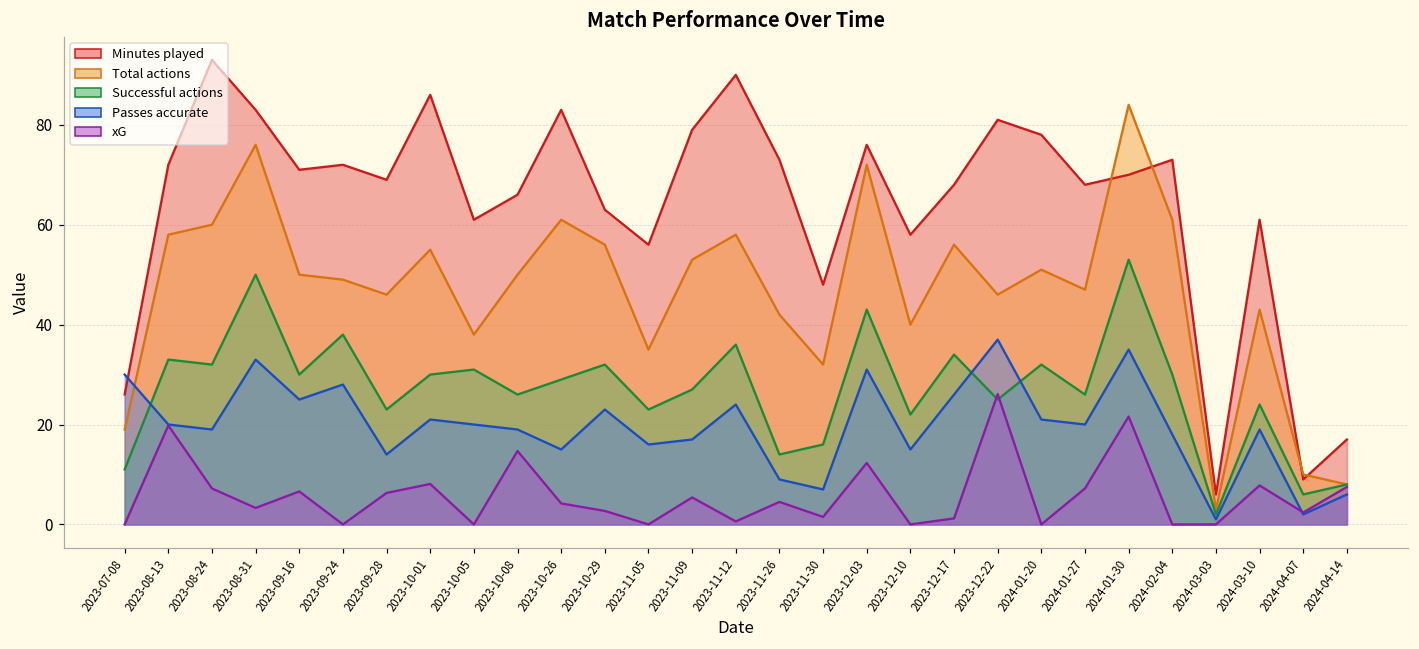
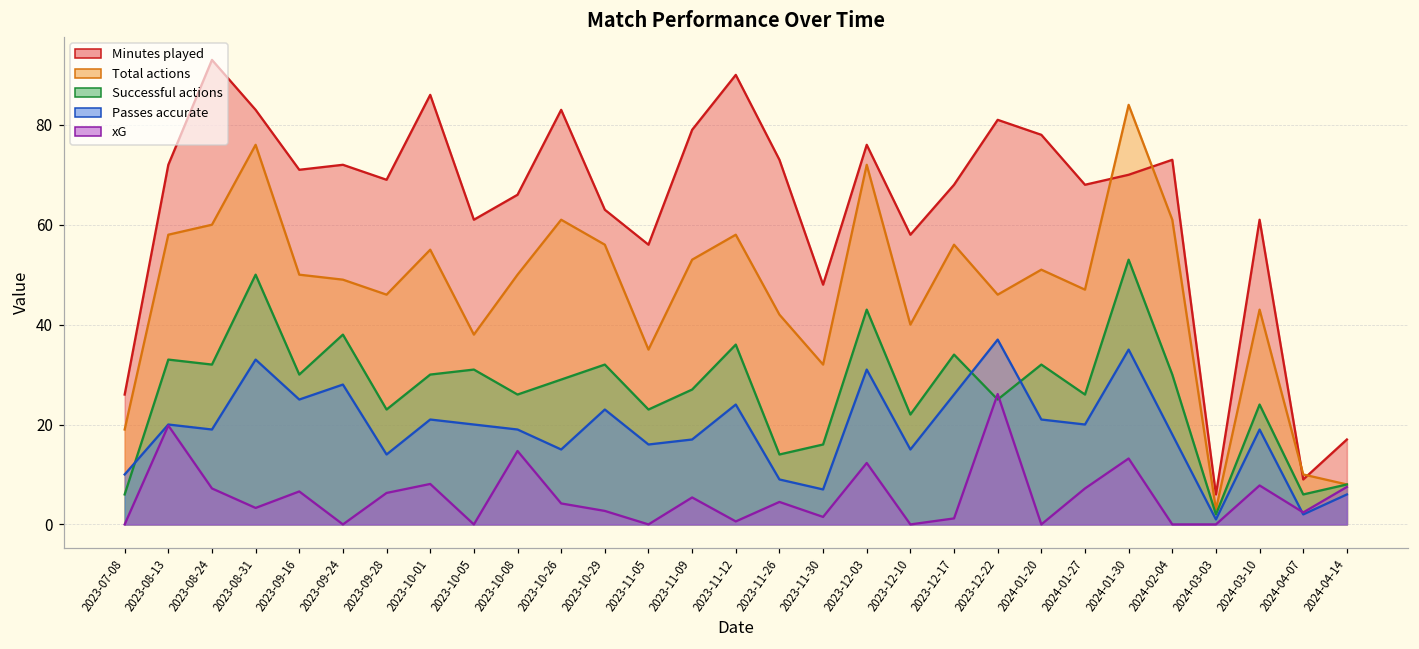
  {
    "Successful actions": {
-     "2023-07-08": 11,
+     "2023-07-08": 6,
      "2023-08-13": 33,
      "2023-08-24": 32,
      "2023-08-31": 50,
      "2023-09-16": 30,
      "2023-09-24": 38,
      "2023-09-28": 23,
      "2023-10-01": 30,
      "2023-10-05": 31,
      "2023-10-08": 26,
      "2023-10-26": 29,
      "2023-10-29": 32,
      "2023-11-05": 23,
      "2023-11-09": 27,
      "2023-11-12": 36,
      "2023-11-26": 14,
      "2023-11-30": 16,
      "2023-12-03": 43,
      "2023-12-10": 22,
      "2023-12-17": 34,
      "2023-12-22": 25,
      "2024-01-20": 32,
      "2024-01-27": 26,
      "2024-01-30": 53,
      "2024-02-04": 30,
      "2024-03-03": 2,
      "2024-03-10": 24,
      "2024-04-07": 6
    },
    "Passes accurate": {
-     "2023-07-08": 30,
+     "2023-07-08": 10,
      "2023-08-24": 19,
      "2023-08-31": 33,
      "2023-09-16": 25,
      "2023-09-24": 28,
      "2023-09-28": 14,
      "2023-10-01": 21,
      "2023-10-05": 20,
      "2023-10-08": 19,
      "2023-10-26": 15,
      "2023-10-29": 23,
      "2023-11-05": 16,
      "2023-11-09": 17,
      "2023-11-12": 24,
      "2023-11-26": 9,
      "2023-11-30": 7,
      "2023-12-03": 31,
      "2023-12-10": 15,
      "2023-12-17": 26,
      "2023-12-22": 37,
      "2024-01-20": 21,
      "2024-01-27": 20,
      "2024-01-30": 35,
      "2024-02-04": 18,
      "2024-03-03": 1,
      "2024-03-10": 19,
      "2024-04-14": 6
    },
    "xG": {
      "2023-07-08": 0,
      "2023-08-24": 7,
      "2023-08-31": 3,
      "2023-09-16": 7,
      "2023-09-24": 0,
      "2023-09-28": 6,
      "2023-10-01": 8,
      "2023-10-05": 0,
      "2023-10-08": 15,
      "2023-10-26": 4,
      "2023-10-29": 3,
      "2023-11-05": 0,
      "2023-11-09": 5,
      "2023-11-12": 1,
      "2023-11-26": 5,
      "2023-11-30": 2,
      "2023-12-03": 12,
      "2023-12-10": 0,
      "2023-12-17": 1,
      "2023-12-22": 26,
      "2024-01-20": 0,
      "2024-01-27": 7,
-     "2024-01-30": 22,
+     "2024-01-30": 13,
      "2024-02-04": 0,
      "2024-03-03": 0,
      "2024-03-10": 8
    }
  }
